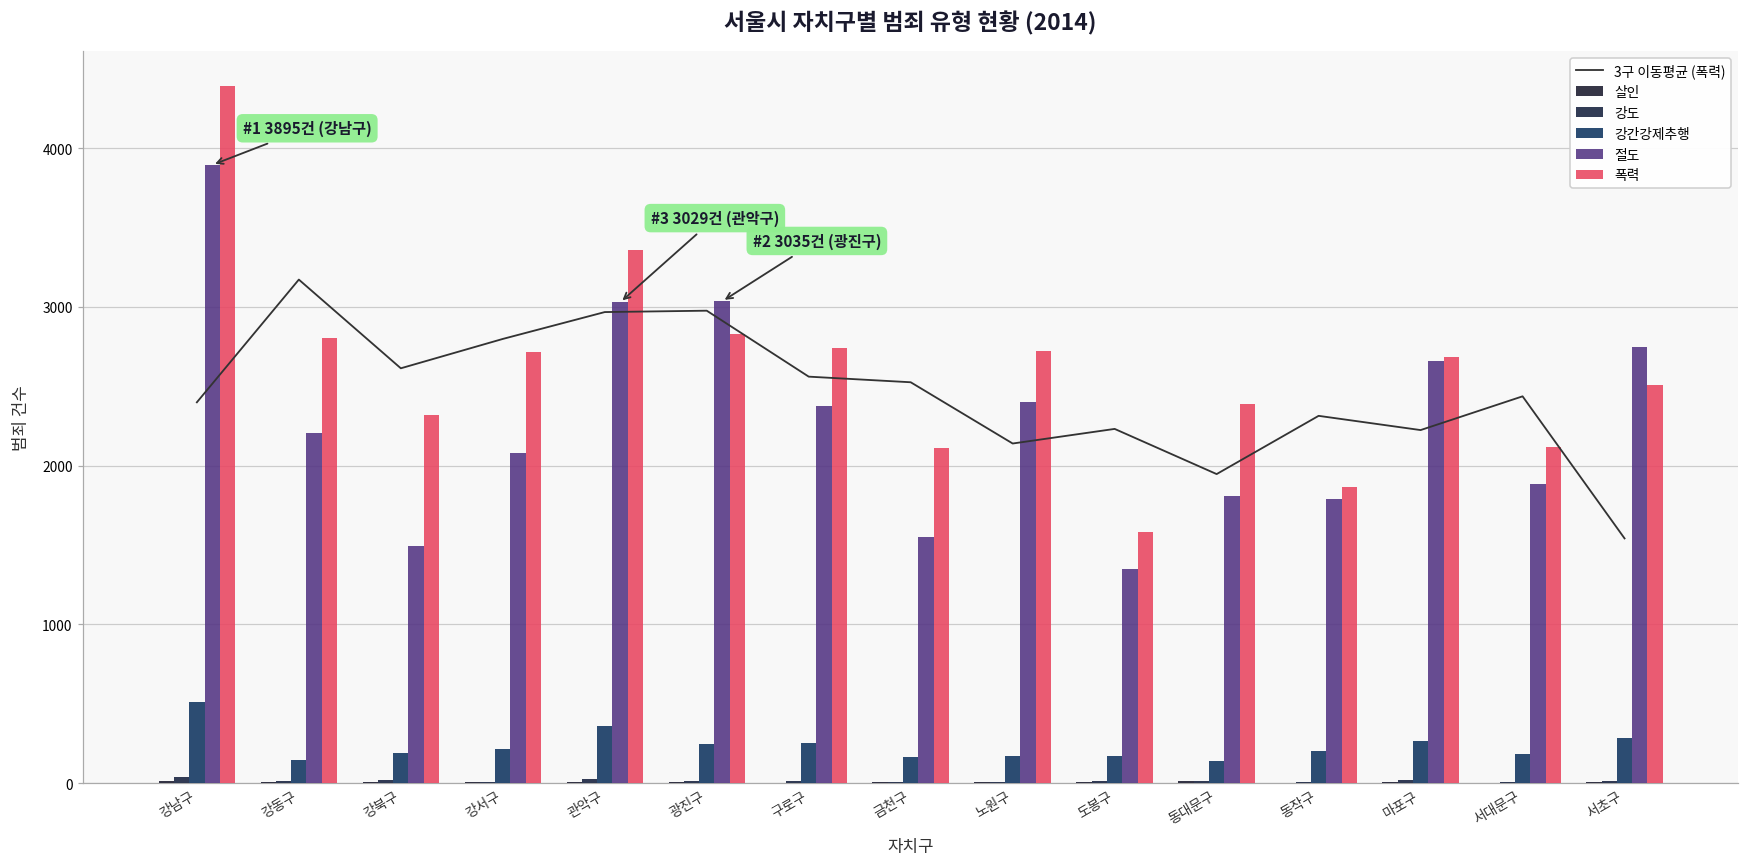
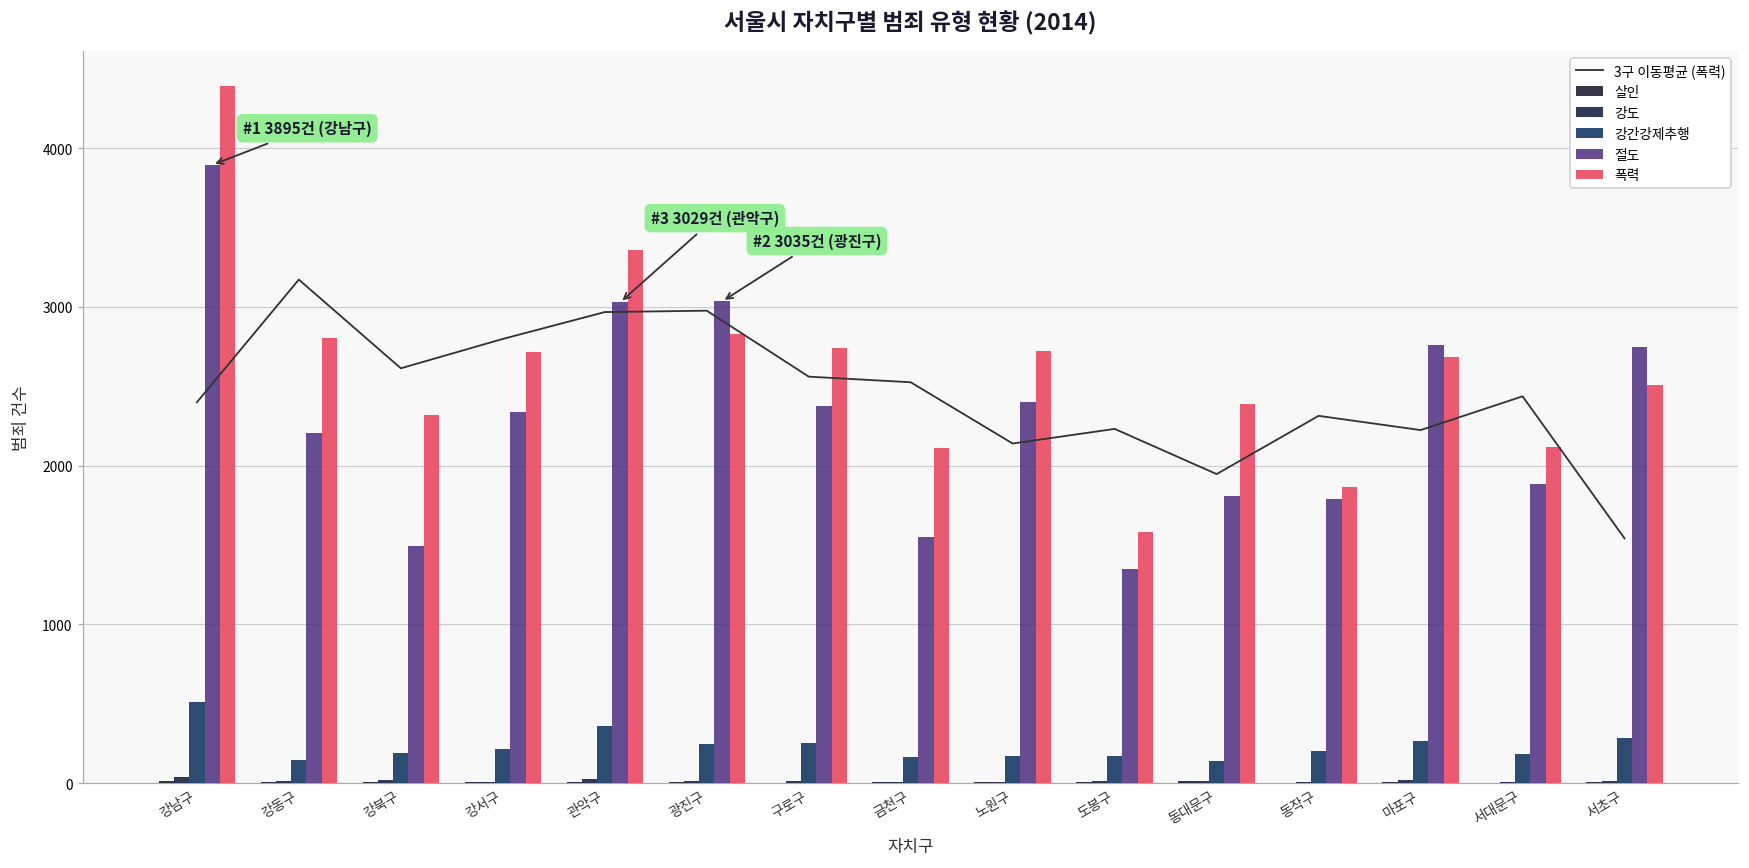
  {
    "절도": {
      "강동구": 2210,
      "강북구": 1490,
-     "강서구": 2080,
+     "강서구": 2340,
      "관악구": 3030,
      "구로구": 2380,
      "금천구": 1550,
      "노원구": 2400,
      "도봉구": 1350,
      "동대문구": 1810,
      "동작구": 1790,
-     "마포구": 2660,
+     "마포구": 2760,
      "서대문구": 1880,
      "서초구": 2750
    },
    "폭력": {
      "강남구": 4390,
      "강동구": 2800,
      "강북구": 2320,
      "강서구": 2720,
      "광진구": 2830,
      "구로구": 2740,
      "금천구": 2110,
      "노원구": 2720,
      "도봉구": 1590,
      "동대문구": 2390,
      "동작구": 1870,
      "마포구": 2690,
      "서대문구": 2120,
      "서초구": 2510
    }
  }
